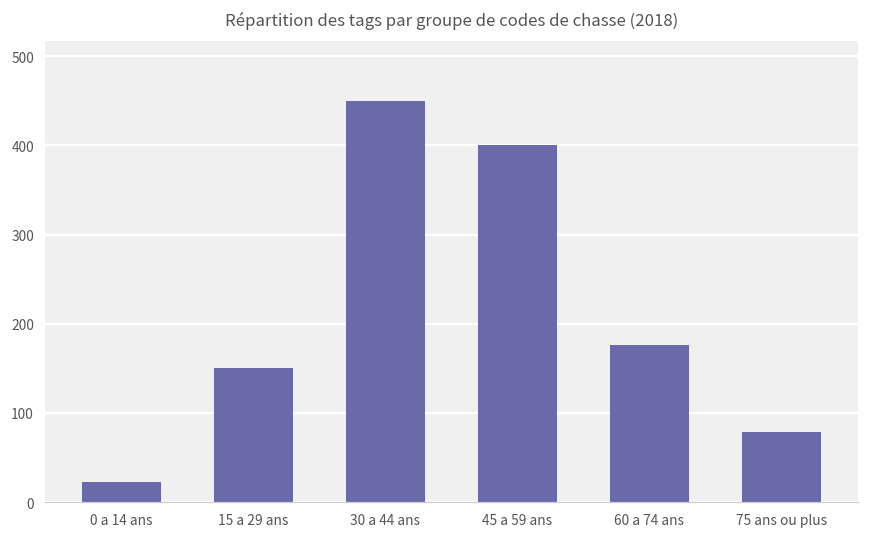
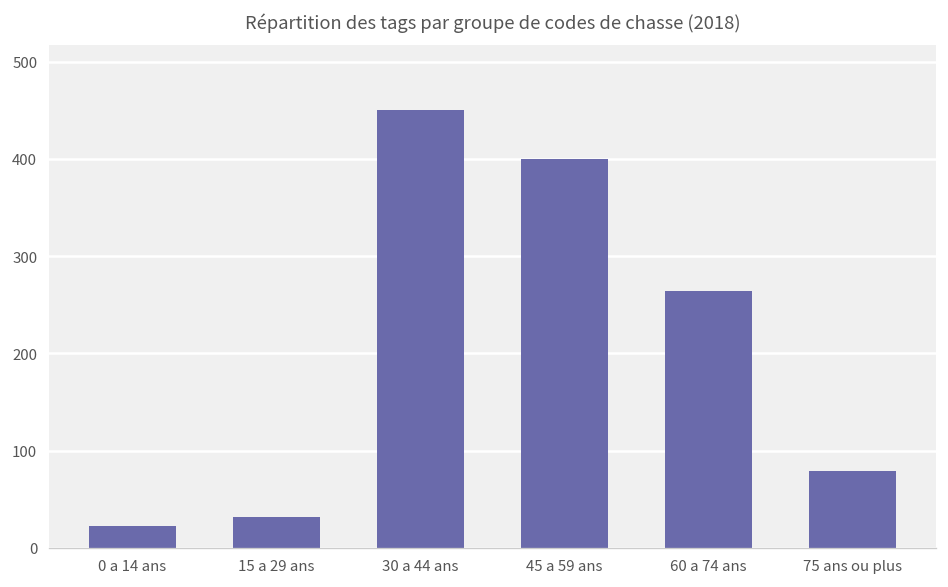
  {
    "0 a 14 ans": 20,
-   "15 a 29 ans": 150,
+   "15 a 29 ans": 30,
    "30 a 44 ans": 450,
    "45 a 59 ans": 400,
-   "60 a 74 ans": 180,
+   "60 a 74 ans": 260,
    "75 ans ou plus": 80
  }
